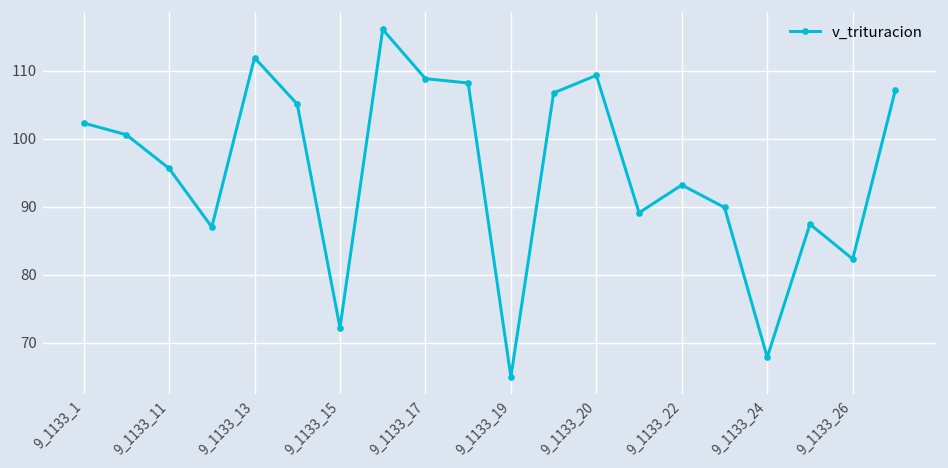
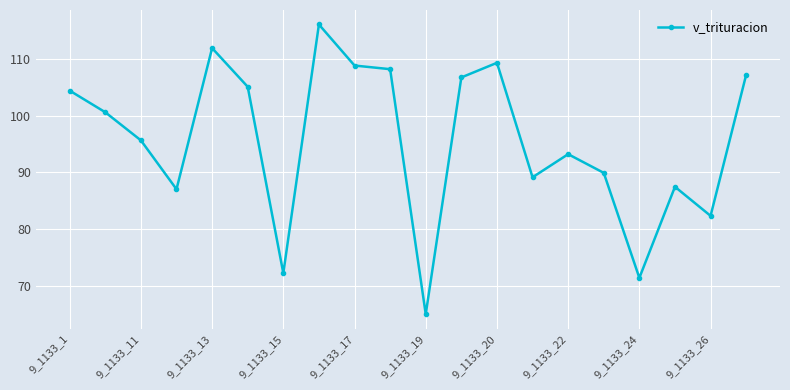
  {
-   "9_1133_1": 102,
+   "9_1133_1": 104,
    "9_1133_11": 96,
    "9_1133_13": 112,
    "9_1133_15": 72,
    "9_1133_17": 109,
    "9_1133_19": 65,
    "9_1133_20": 109,
    "9_1133_22": 93,
-   "9_1133_24": 68,
+   "9_1133_24": 71,
    "9_1133_26": 82
  }
